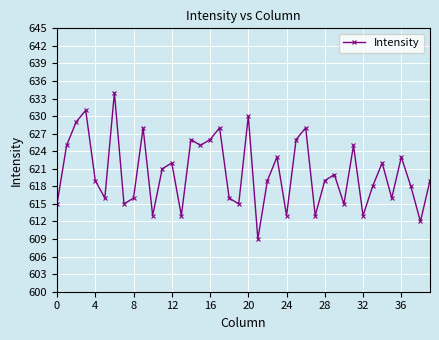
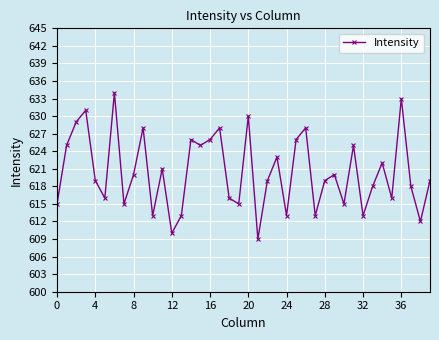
  {
    "0": 615,
    "4": 619,
-   "8": 616,
-   "12": 622,
+   "8": 620,
+   "12": 610,
    "16": 626,
    "20": 630,
    "24": 613,
    "28": 619,
    "32": 613,
-   "36": 623
+   "36": 633
  }
